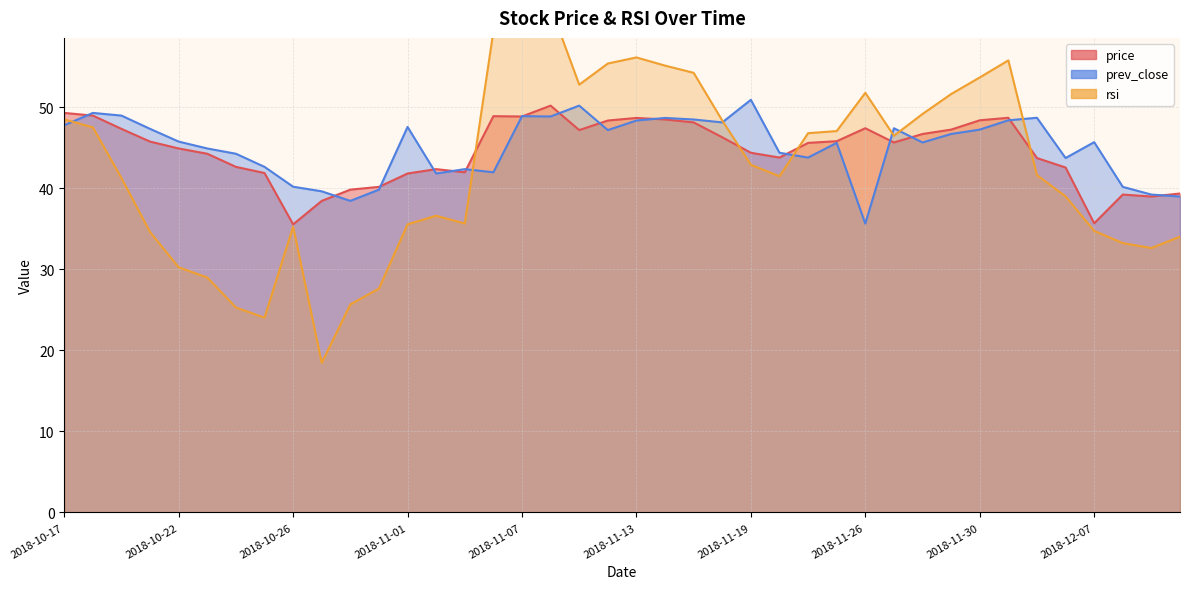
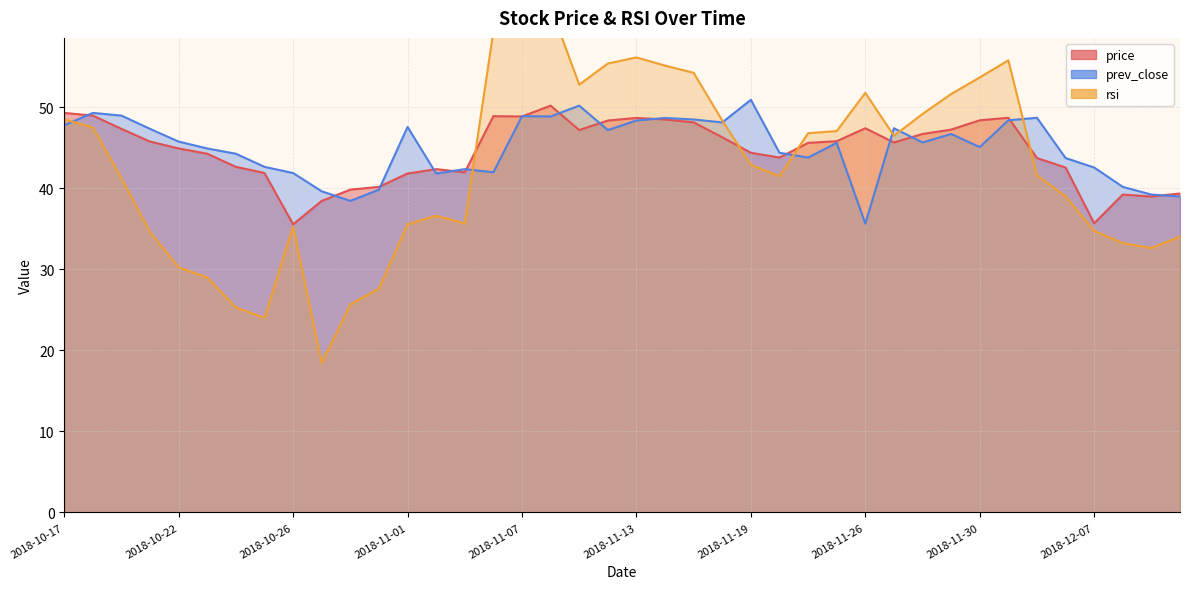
  {
    "price": {
      "2018-10-22": 45,
      "2018-11-01": 42,
      "2018-11-13": 49,
      "2018-11-19": 44,
      "2018-11-26": 47,
      "2018-11-30": 48,
      "2018-12-07": 36
    },
    "prev_close": {
      "2018-10-22": 46,
-     "2018-10-26": 40,
+     "2018-10-26": 42,
      "2018-11-01": 48,
      "2018-11-13": 48,
      "2018-11-19": 51,
      "2018-11-26": 36,
-     "2018-11-30": 47,
-     "2018-12-07": 46
+     "2018-11-30": 45,
+     "2018-12-07": 43
    },
    "rsi": {
      "2018-10-22": 30,
      "2018-11-01": 36,
      "2018-11-13": 56,
      "2018-11-19": 43,
      "2018-11-26": 52,
      "2018-11-30": 54,
      "2018-12-07": 35
    }
  }
